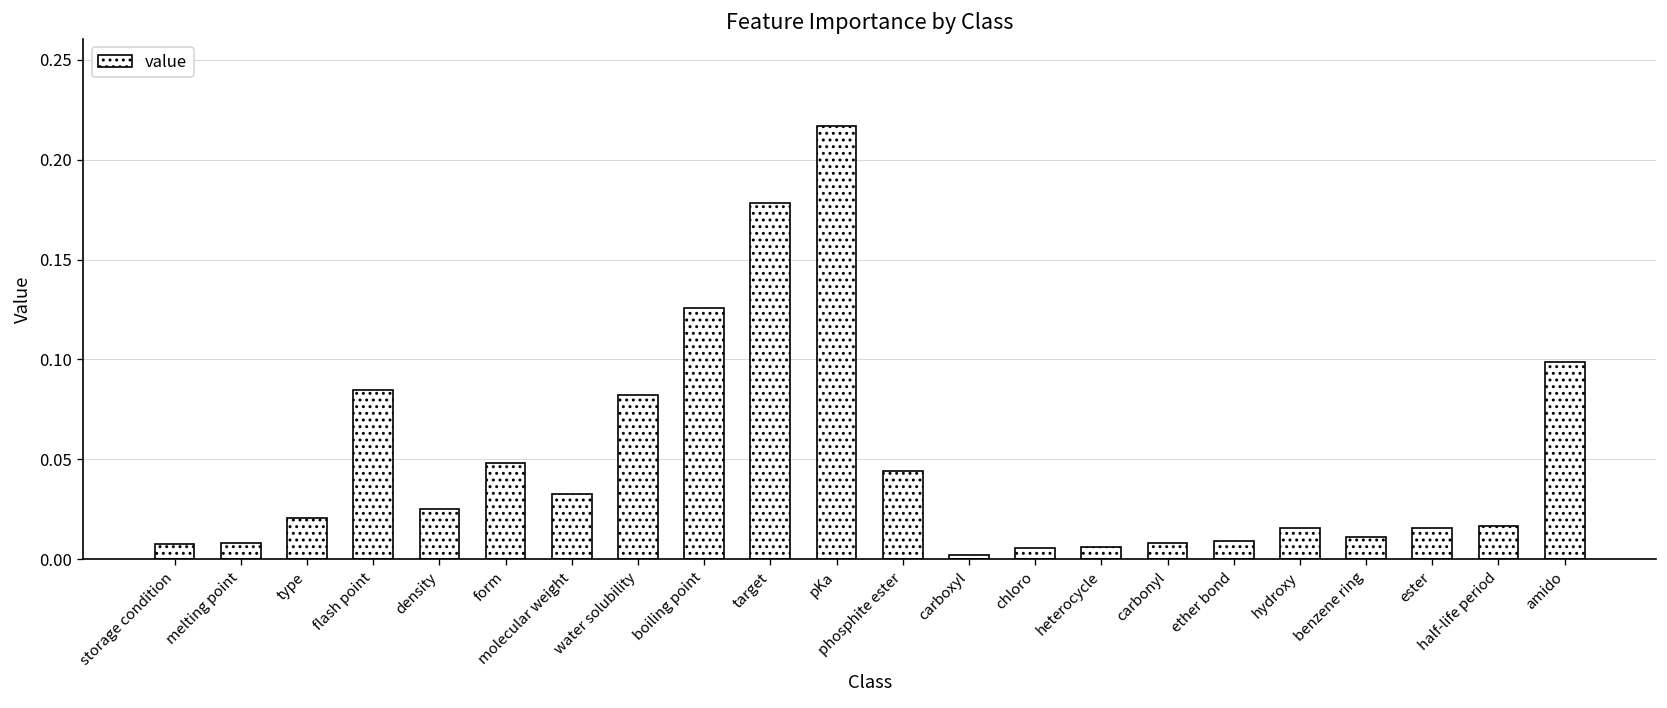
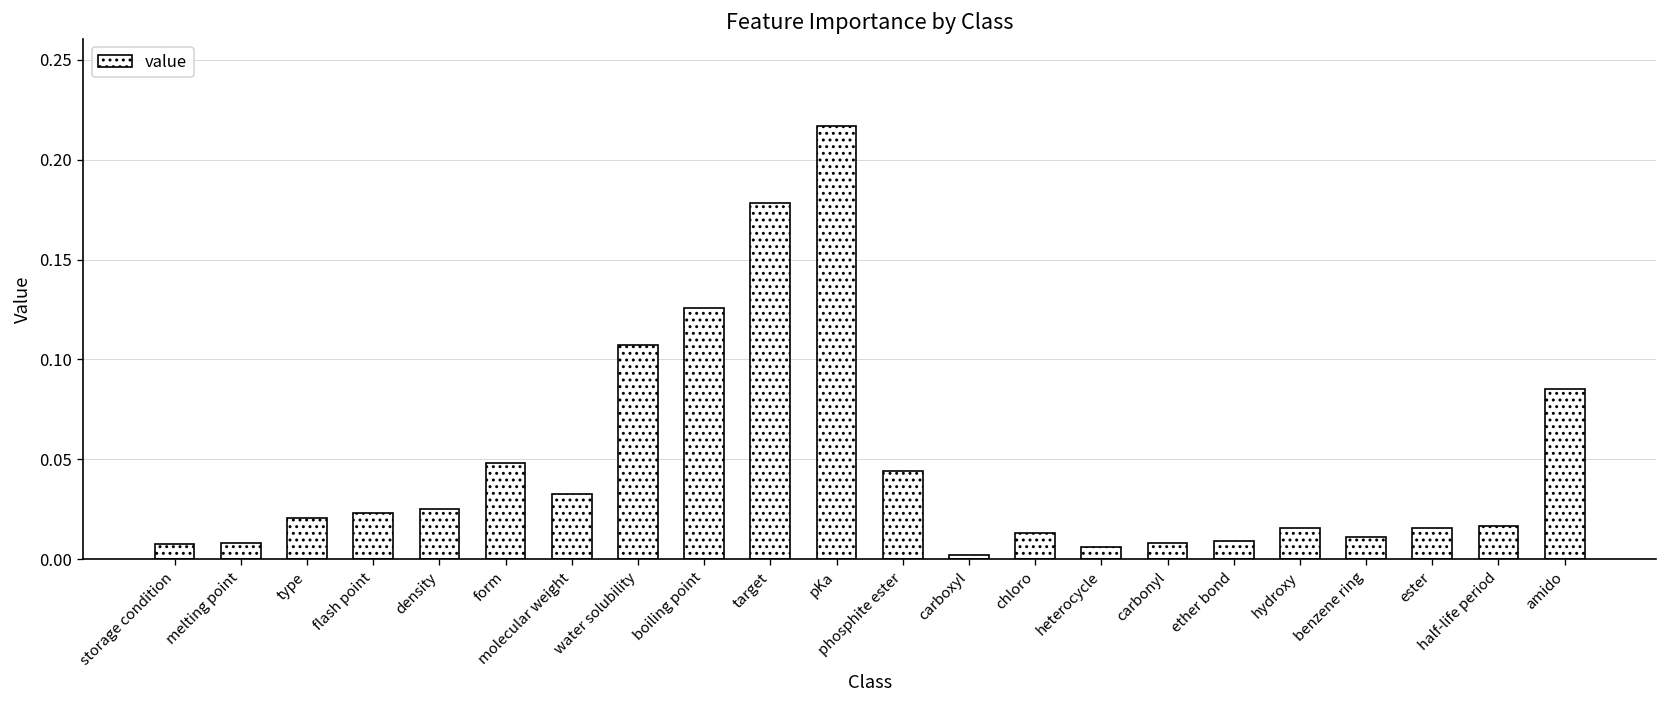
  {
    "storage condition": 0.007,
    "melting point": 0.008,
    "type": 0.021,
-   "flash point": 0.085,
+   "flash point": 0.023,
    "density": 0.025,
    "form": 0.048,
    "molecular weight": 0.033,
-   "water solubility": 0.082,
+   "water solubility": 0.107,
    "boiling point": 0.126,
    "target": 0.178,
    "pKa": 0.217,
    "phosphite ester": 0.044,
    "carboxyl": 0.002,
-   "chloro": 0.005,
+   "chloro": 0.013,
    "heterocycle": 0.006,
    "carbonyl": 0.008,
    "ether bond": 0.009,
    "hydroxy": 0.016,
    "benzene ring": 0.011,
    "ester": 0.016,
    "half-life period": 0.017,
-   "amido": 0.099
+   "amido": 0.085
  }
